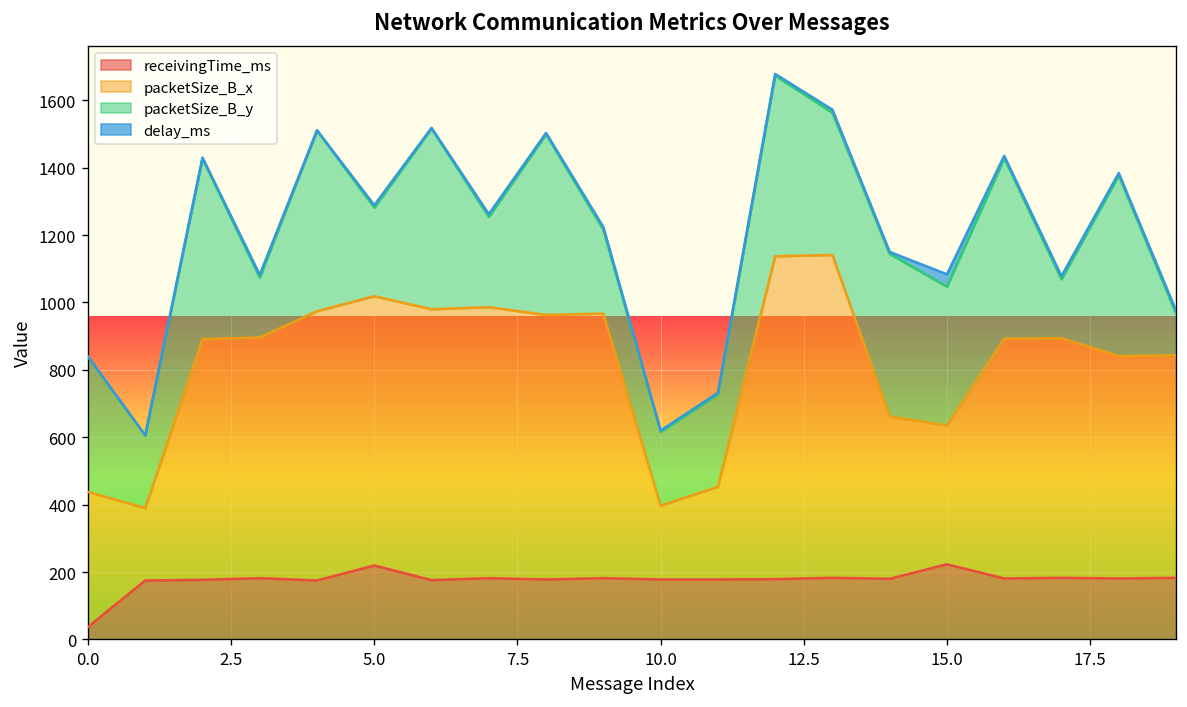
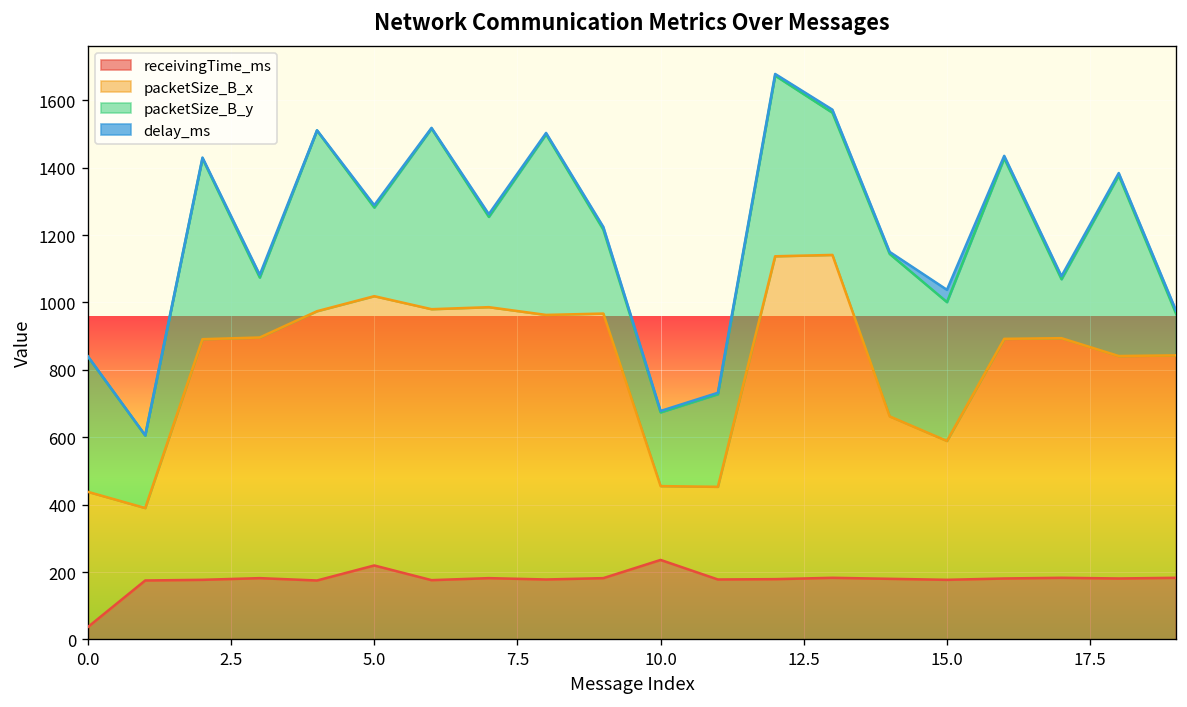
  {
    "receivingTime_ms": {
      "0.0": 40,
      "5.0": 220,
-     "10.0": 180,
-     "15.0": 220
+     "10.0": 240,
+     "15.0": 180
    },
    "packetSize_B_x": {
      "0.0": 400,
      "5.0": 800,
      "10.0": 220,
      "15.0": 410
    },
    "packetSize_B_y": {
      "15.0": 410
    },
    "delay_ms": {
      "15.0": 40
    }
  }
